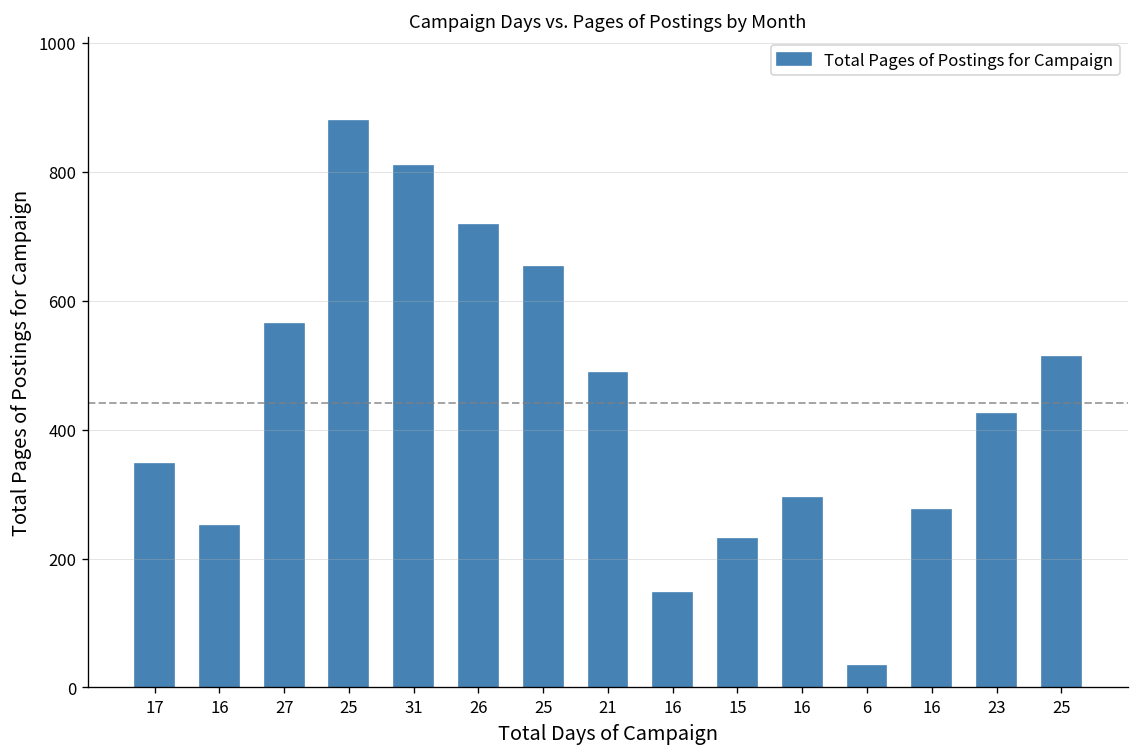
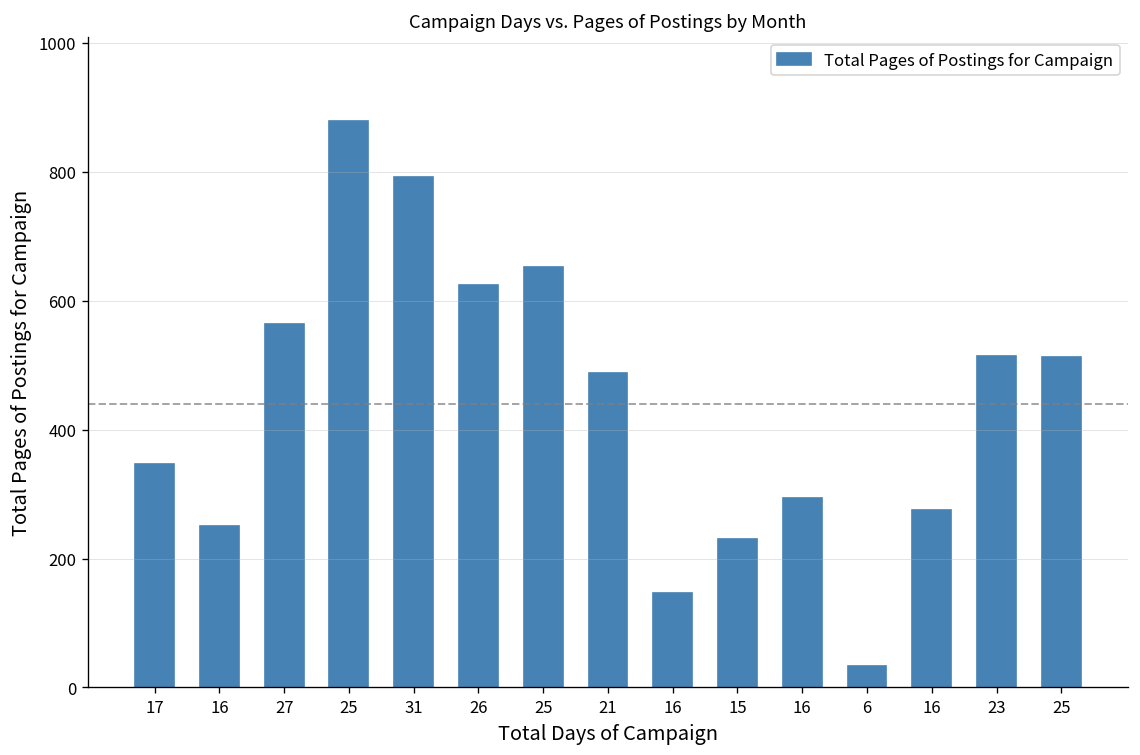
  {
    "17": 350,
    "27": 560,
-   "31": 810,
-   "26": 720,
+   "31": 790,
+   "26": 620,
    "21": 490,
    "15": 230,
    "6": 30,
-   "23": 420
+   "23": 510
  }
